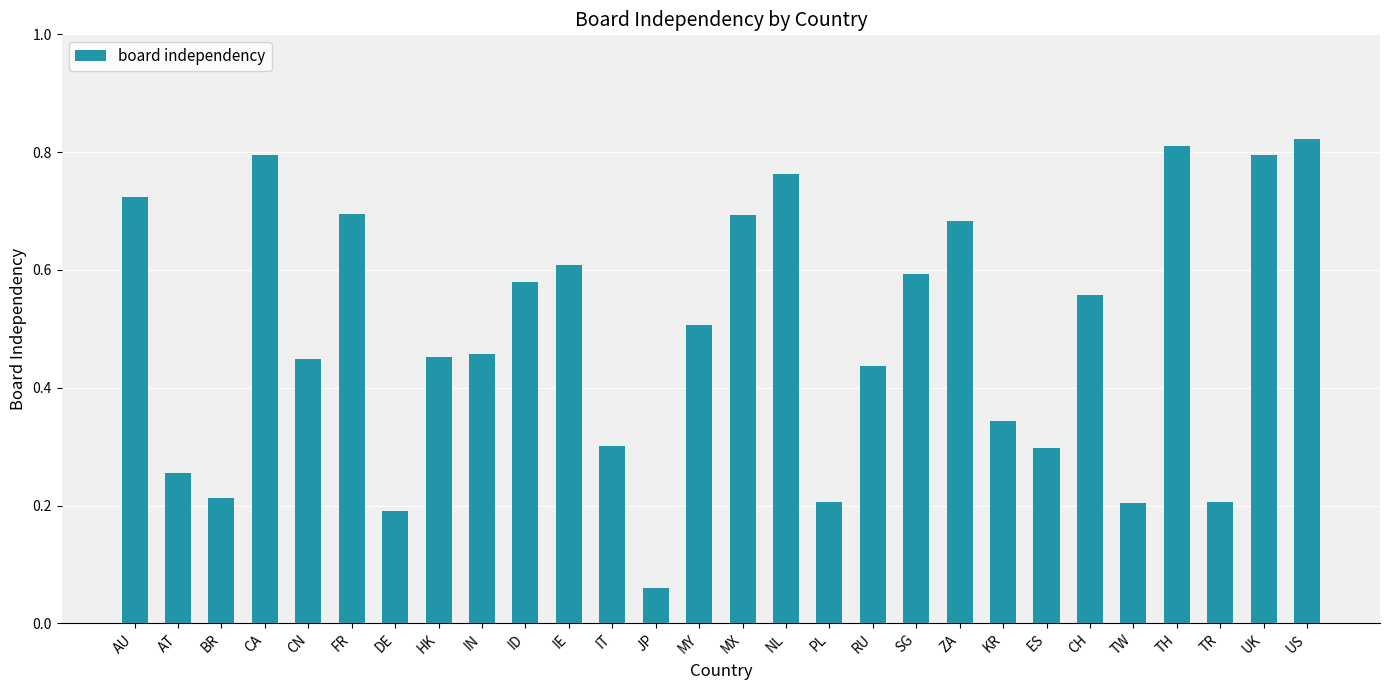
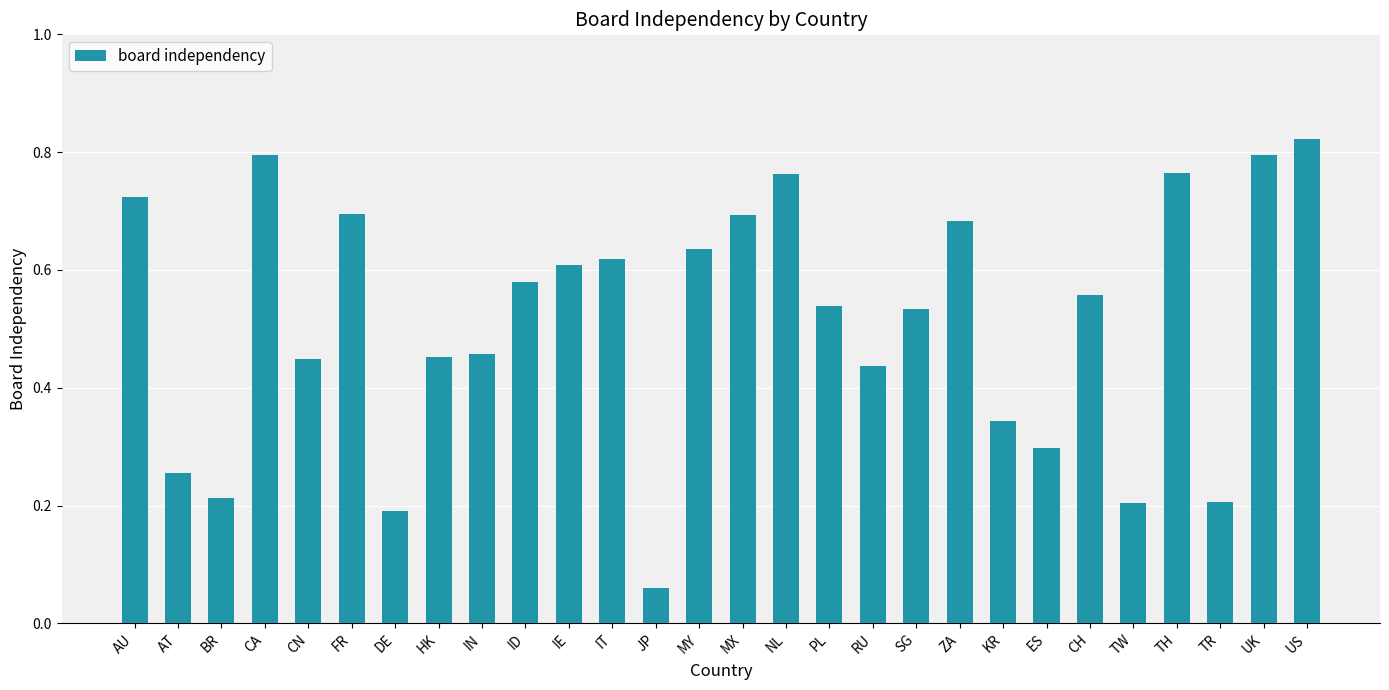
  {
    "AU": 0.72,
    "AT": 0.26,
    "BR": 0.21,
    "CA": 0.79,
    "CN": 0.45,
    "FR": 0.69,
    "DE": 0.19,
    "HK": 0.45,
    "IN": 0.46,
    "ID": 0.58,
    "IE": 0.61,
-   "IT": 0.30,
+   "IT": 0.62,
    "JP": 0.06,
-   "MY": 0.51,
+   "MY": 0.64,
    "MX": 0.69,
    "NL": 0.76,
-   "PL": 0.21,
+   "PL": 0.54,
    "RU": 0.44,
-   "SG": 0.59,
+   "SG": 0.53,
    "ZA": 0.68,
    "KR": 0.34,
    "ES": 0.30,
    "CH": 0.56,
    "TW": 0.20,
-   "TH": 0.81,
+   "TH": 0.77,
    "TR": 0.21,
    "UK": 0.80,
    "US": 0.82
  }
